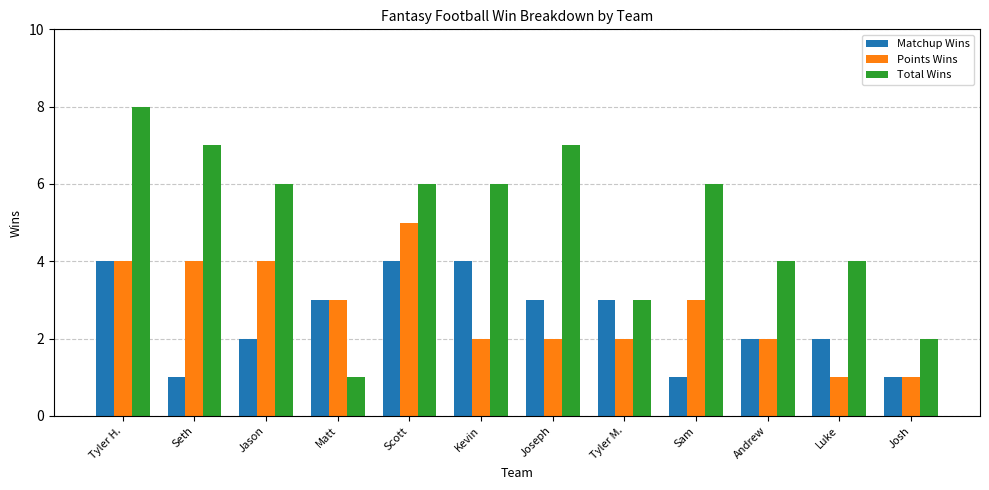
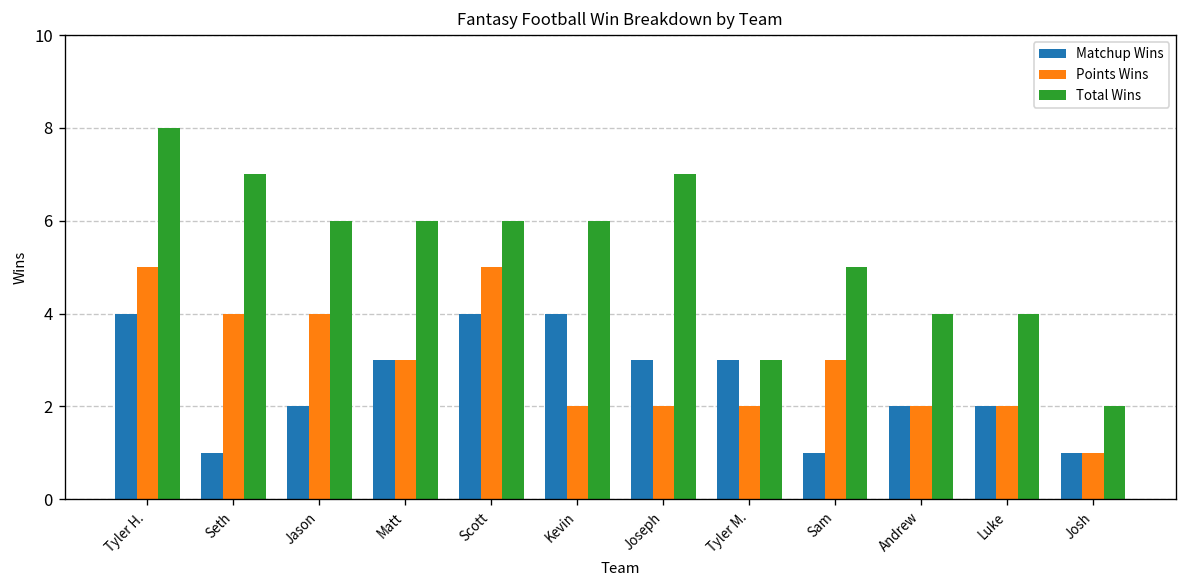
  {
    "Matchup Wins": {
      "Tyler H.": 4,
      "Seth": 1,
      "Jason": 2,
      "Matt": 3,
      "Scott": 4,
      "Kevin": 4,
      "Joseph": 3,
      "Tyler M.": 3,
      "Sam": 1,
      "Andrew": 2,
      "Luke": 2,
      "Josh": 1
    },
    "Points Wins": {
-     "Tyler H.": 4,
+     "Tyler H.": 5,
      "Seth": 4,
      "Jason": 4,
      "Matt": 3,
      "Scott": 5,
      "Kevin": 2,
      "Joseph": 2,
      "Tyler M.": 2,
      "Sam": 3,
      "Andrew": 2,
-     "Luke": 1,
+     "Luke": 2,
      "Josh": 1
    },
    "Total Wins": {
      "Tyler H.": 8,
      "Seth": 7,
      "Jason": 6,
-     "Matt": 1,
+     "Matt": 6,
      "Scott": 6,
      "Kevin": 6,
      "Joseph": 7,
      "Tyler M.": 3,
-     "Sam": 6,
+     "Sam": 5,
      "Andrew": 4,
      "Luke": 4,
      "Josh": 2
    }
  }
